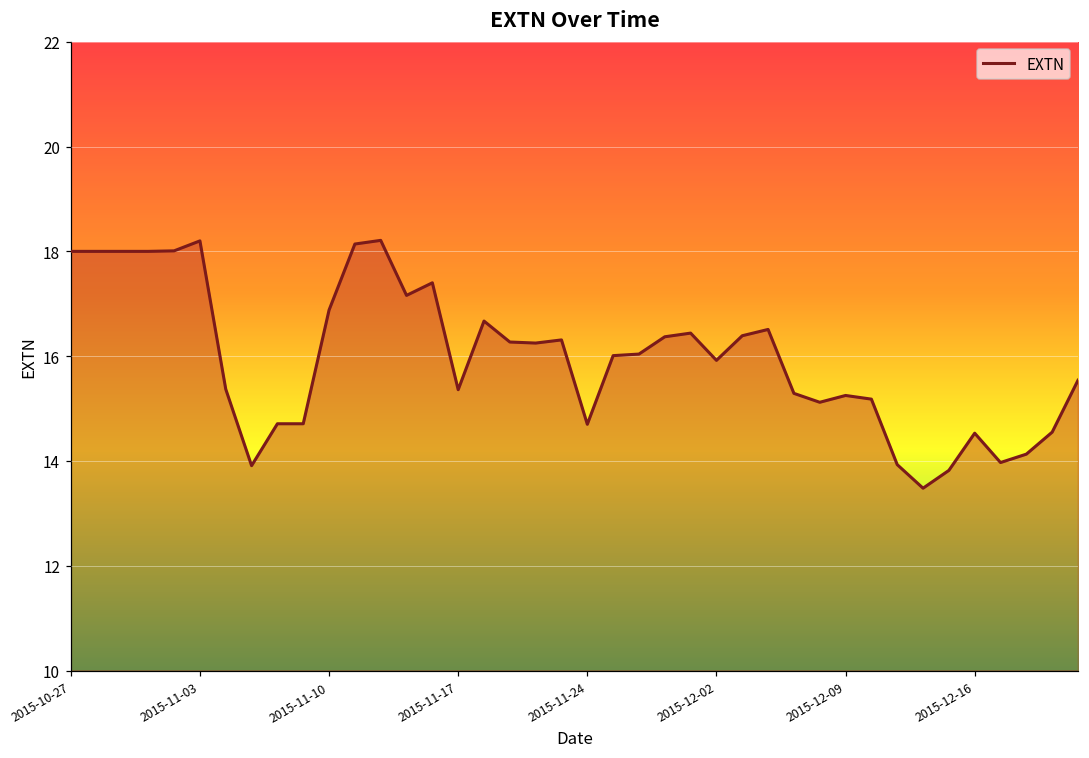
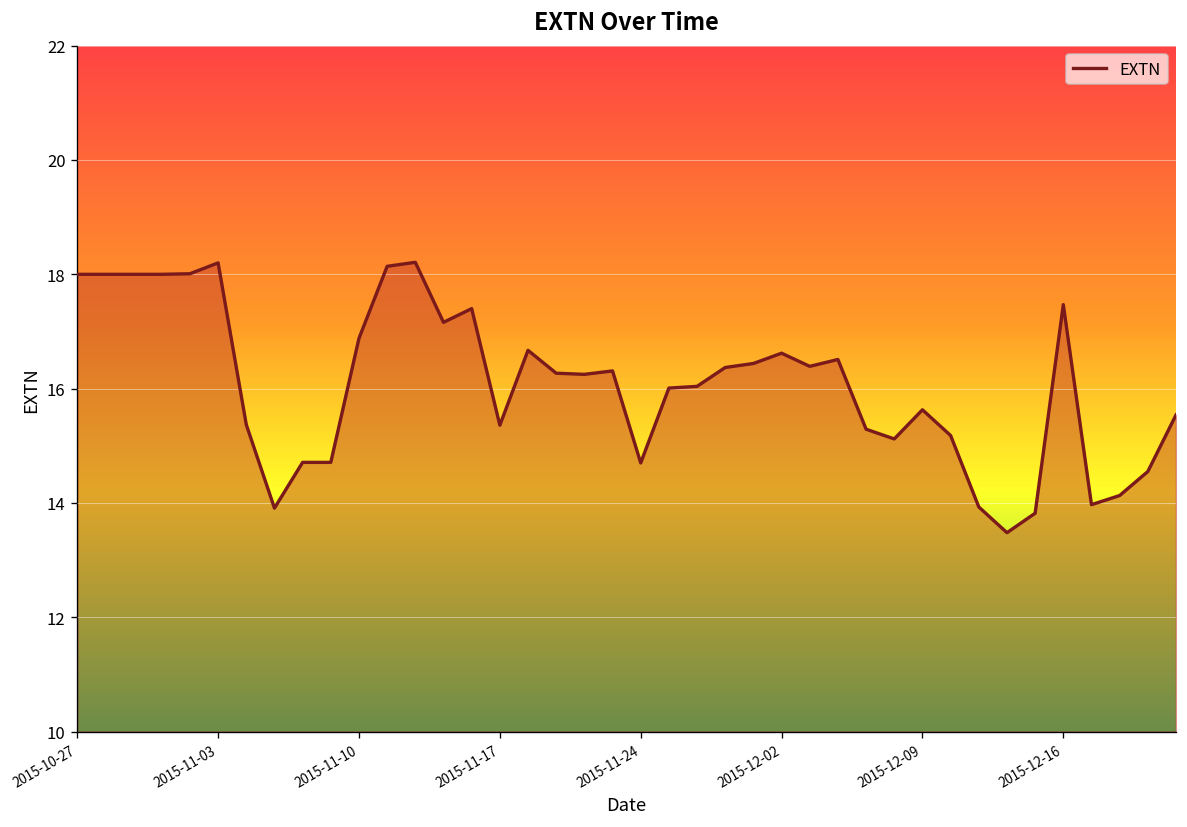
  {
    "2015-10-27": 18.0,
    "2015-11-03": 18.2,
    "2015-11-10": 16.9,
    "2015-11-17": 15.4,
    "2015-11-24": 14.7,
-   "2015-12-02": 15.9,
-   "2015-12-09": 15.3,
-   "2015-12-16": 14.5
+   "2015-12-02": 16.6,
+   "2015-12-09": 15.6,
+   "2015-12-16": 17.5
  }
